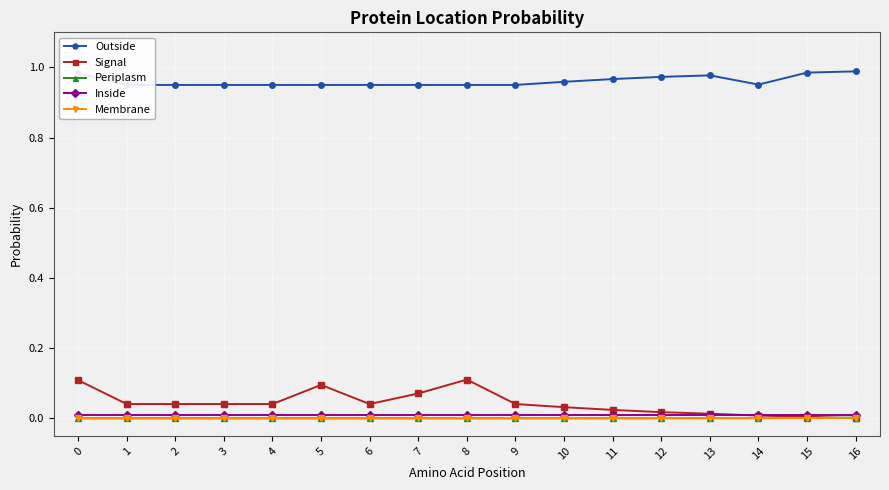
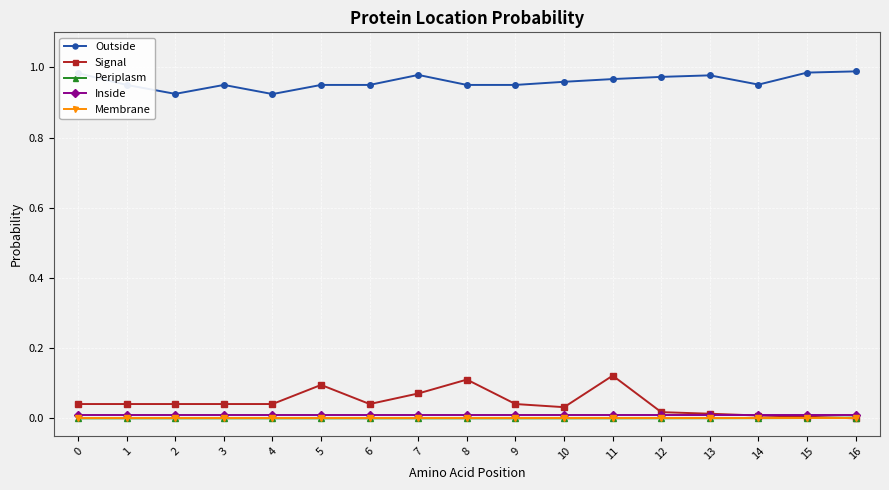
  {
    "Outside": {
-     "2": 0.95,
+     "2": 0.92,
      "3": 0.95,
-     "4": 0.95,
+     "4": 0.92,
      "5": 0.95,
      "6": 0.95,
-     "7": 0.95,
+     "7": 0.98,
      "8": 0.95,
      "9": 0.95,
      "10": 0.96,
      "11": 0.97,
      "12": 0.97,
      "13": 0.98,
      "14": 0.95,
      "15": 0.99,
      "16": 0.99
    },
    "Signal": {
-     "0": 0.11,
+     "0": 0.04,
      "1": 0.04,
      "2": 0.04,
      "3": 0.04,
      "4": 0.04,
      "5": 0.10,
      "6": 0.04,
      "7": 0.07,
      "8": 0.11,
      "9": 0.04,
      "10": 0.03,
-     "11": 0.02,
+     "11": 0.12,
      "12": 0.02
    },
    "Membrane": {
      "0": 0.00,
      "1": 0.00,
      "2": 0.00,
      "3": 0.00,
      "4": 0.00,
      "5": 0.00,
      "6": 0.00,
      "7": 0.00,
      "8": 0.00,
      "9": 0.00,
      "10": 0.00,
      "11": 0.00,
      "12": 0.00,
      "13": 0.00,
      "14": 0.00
    },
    "Inside": {
      "0": 0.01,
      "1": 0.01,
      "2": 0.01,
      "3": 0.01,
      "4": 0.01,
      "5": 0.01,
      "6": 0.01,
      "7": 0.01,
      "8": 0.01,
      "9": 0.01,
      "10": 0.01,
      "11": 0.01,
      "12": 0.01
    }
  }
